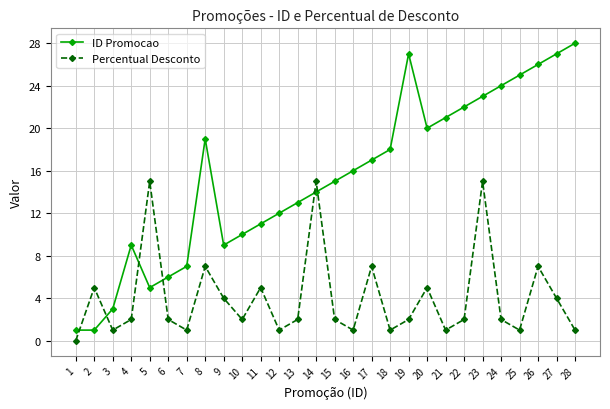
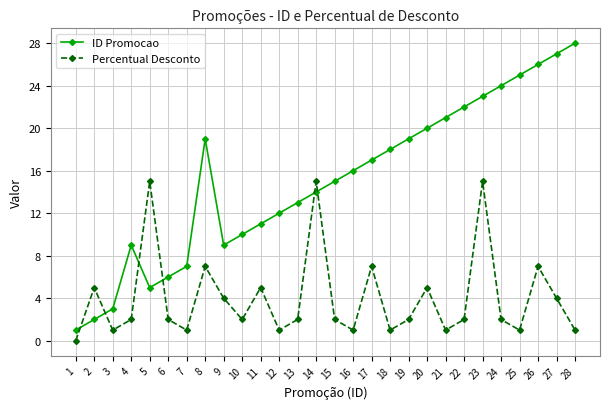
  {
    "ID Promocao": {
      "1": 1,
-     "2": 1,
+     "2": 2,
      "3": 3,
      "4": 9,
      "5": 5,
      "6": 6,
      "7": 7,
      "8": 19,
      "9": 9,
      "10": 10,
      "11": 11,
      "12": 12,
      "13": 13,
      "14": 14,
      "15": 15,
      "16": 16,
      "17": 17,
      "18": 18,
-     "19": 27,
+     "19": 19,
      "20": 20,
      "21": 21,
      "22": 22,
      "23": 23,
      "24": 24,
      "25": 25,
      "26": 26,
      "27": 27,
      "28": 28
    },
    "Percentual Desconto": {
      "1": 0,
      "2": 5,
      "3": 1,
      "4": 2,
      "5": 15,
      "6": 2,
      "7": 1,
      "8": 7,
      "9": 4,
      "10": 2,
      "11": 5,
      "12": 1,
      "13": 2,
      "14": 15,
      "15": 2,
      "16": 1,
      "17": 7,
      "18": 1,
      "19": 2,
      "20": 5,
      "21": 1,
      "22": 2,
      "23": 15,
      "24": 2,
      "25": 1,
      "26": 7,
      "27": 4,
      "28": 1
    }
  }
